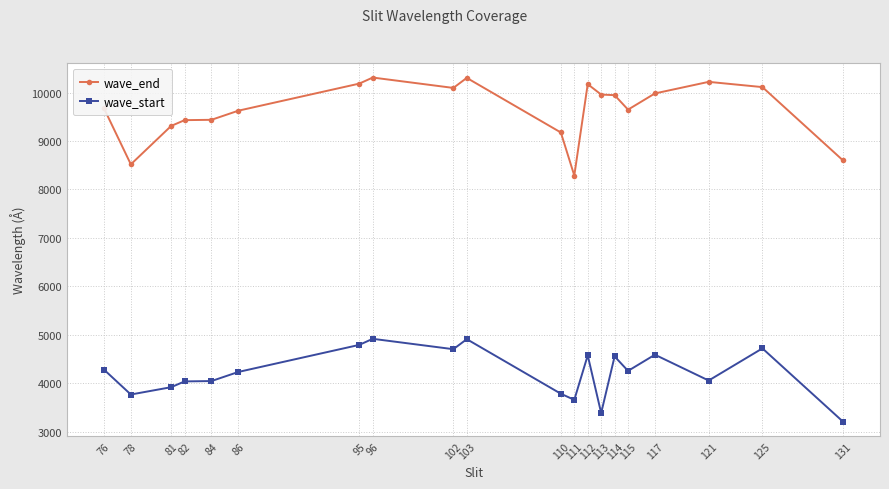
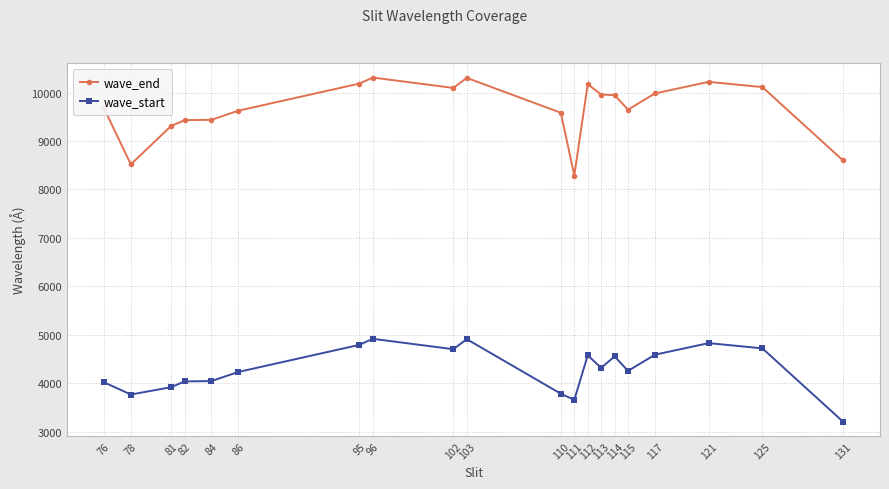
  {
    "wave_end": {
      "78": 8500,
      "81": 9300,
      "82": 9400,
      "84": 9400,
      "86": 9600,
      "95": 10200,
      "96": 10300,
      "102": 10100,
      "103": 10300,
-     "110": 9200,
+     "110": 9600,
      "111": 8300,
      "112": 10200,
      "113": 10000,
      "114": 9900,
      "115": 9600,
      "117": 10000,
      "121": 10200,
      "125": 10100,
      "131": 8600
    },
    "wave_start": {
-     "76": 4300,
+     "76": 4000,
      "78": 3800,
      "81": 3900,
      "82": 4000,
      "84": 4000,
      "86": 4200,
      "95": 4800,
      "96": 4900,
      "102": 4700,
      "103": 4900,
      "110": 3800,
      "111": 3700,
      "112": 4600,
-     "113": 3400,
+     "113": 4300,
      "114": 4600,
      "115": 4300,
      "117": 4600,
-     "121": 4100,
+     "121": 4800,
      "125": 4700,
      "131": 3200
    }
  }
